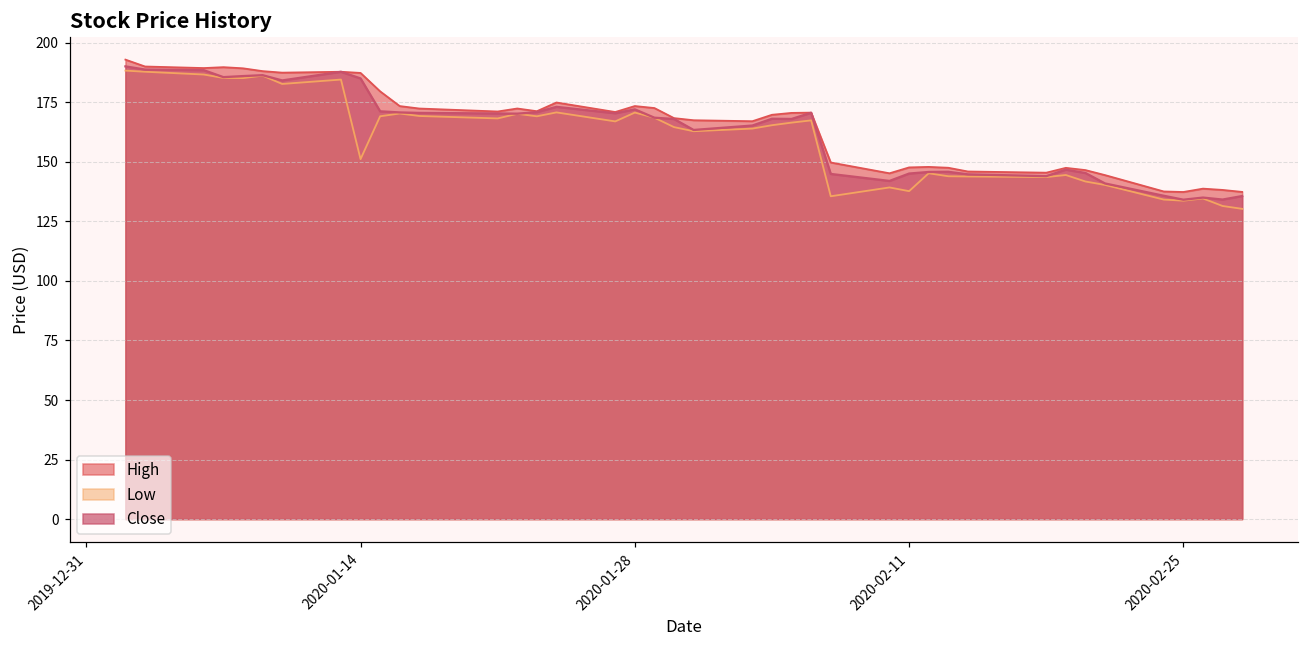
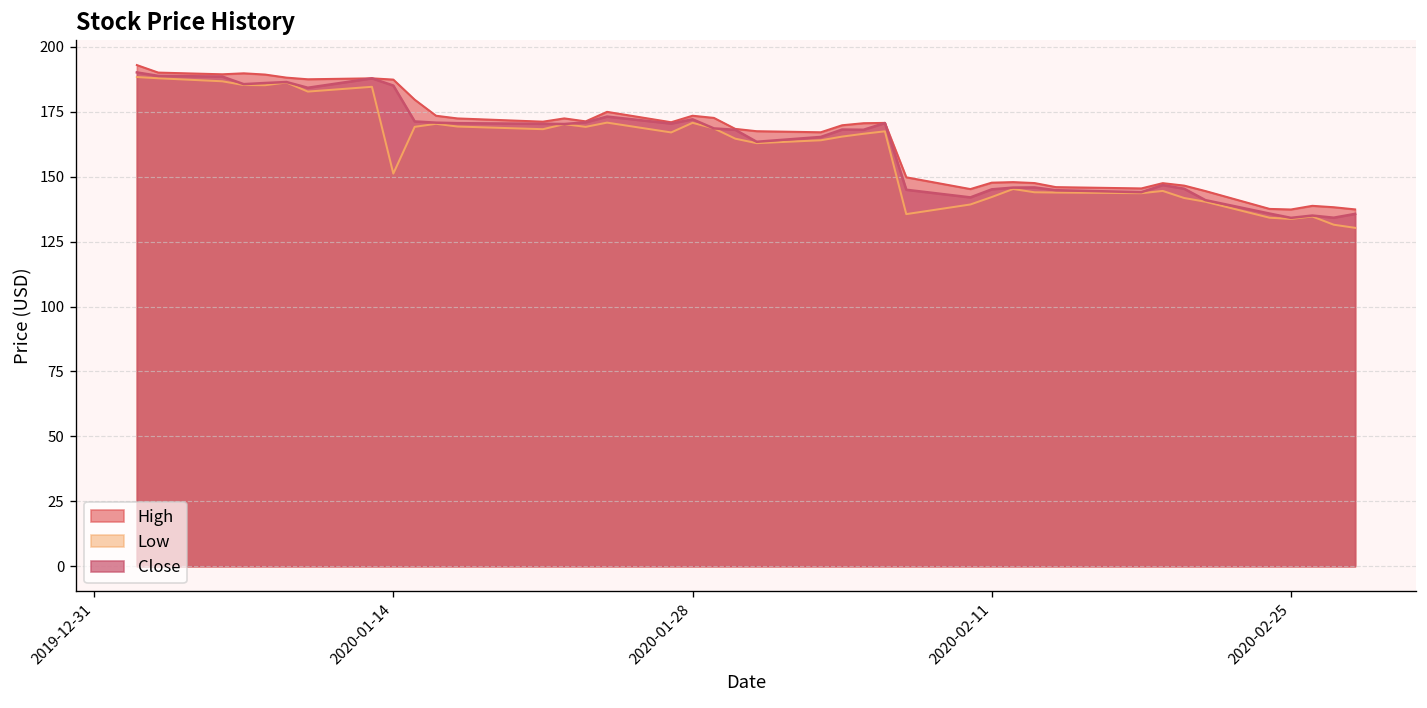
  {
    "Low": {
      "2020-01-14": 151,
      "2020-01-28": 171,
-     "2020-02-11": 138
+     "2020-02-11": 142
    }
  }
